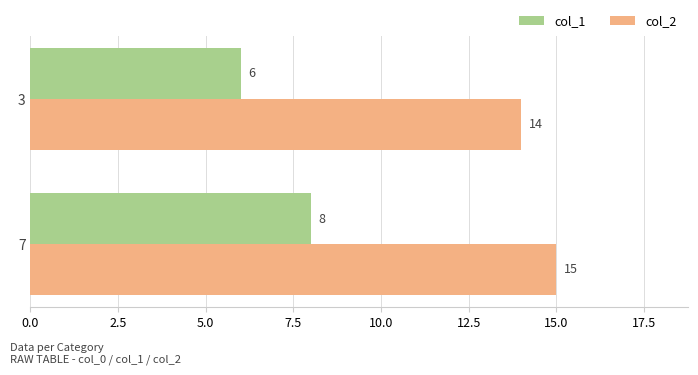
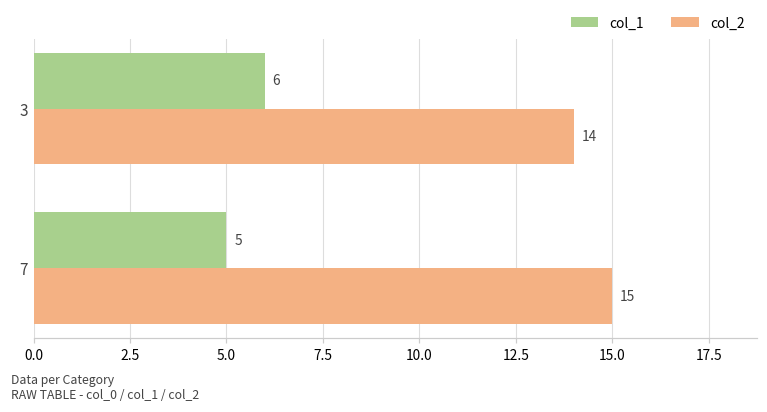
  {
    "col_1": {
      "3": 6,
-     "7": 8
+     "7": 5
    },
    "col_2": {
      "3": 14,
      "7": 15
    }
  }
